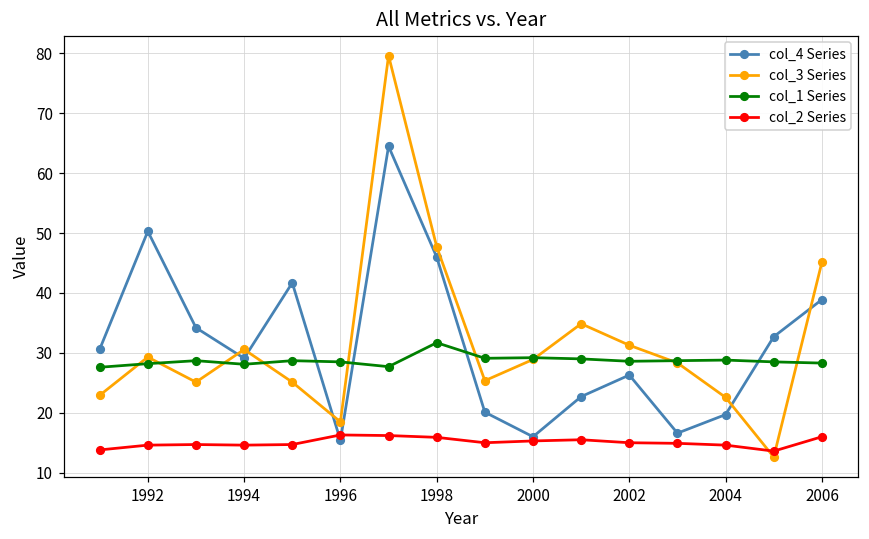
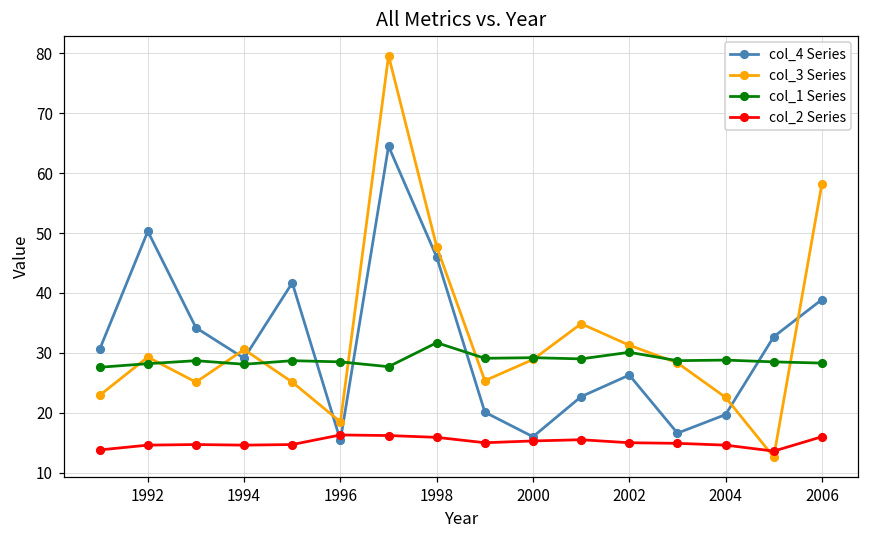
  {
    "col_4 Series": {
      "1992": 50,
      "1994": 29,
      "1996": 15,
      "1998": 46,
      "2000": 16,
      "2002": 26,
      "2004": 20,
      "2006": 39
    },
    "col_3 Series": {
      "1992": 29,
      "1994": 31,
      "1996": 18,
      "1998": 48,
      "2002": 31,
      "2004": 23,
-     "2006": 45
+     "2006": 58
    },
    "col_1 Series": {
      "1992": 28,
      "1994": 28,
      "1996": 29,
      "1998": 32,
-     "2002": 29,
+     "2002": 30,
      "2004": 29,
      "2006": 28
    },
    "col_2 Series": {
      "1992": 15,
      "1994": 15,
      "1996": 16,
      "1998": 16,
      "2000": 15,
      "2002": 15,
      "2004": 15,
      "2006": 16
    }
  }
